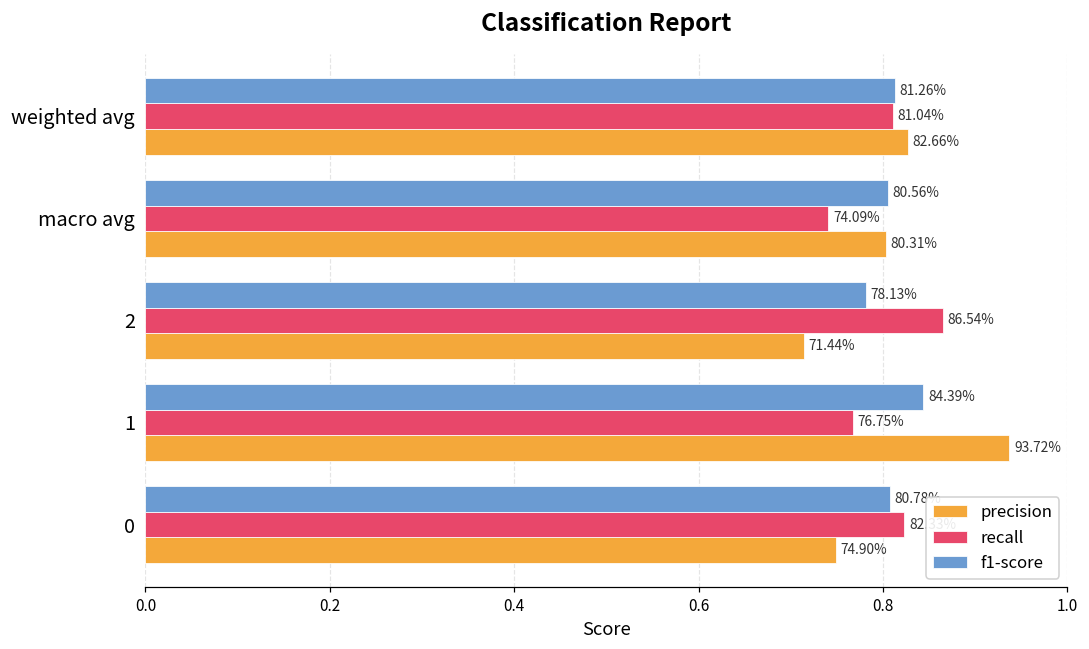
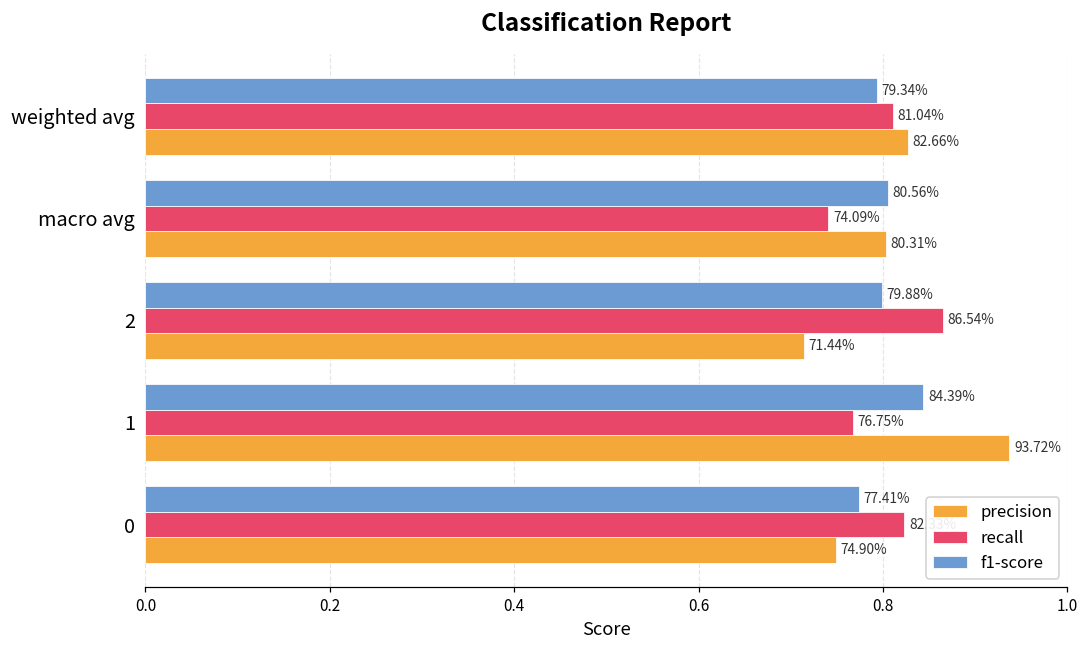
  {
    "precision": {
      "weighted avg": "82.66%",
      "macro avg": "80.31%",
      "2": "71.44%",
      "1": "93.72%",
      "0": "74.90%"
    },
    "recall": {
      "weighted avg": "81.04%",
      "macro avg": "74.09%",
      "2": "86.54%",
      "1": "76.75%"
    },
    "f1-score": {
-     "weighted avg": "81.26%",
+     "weighted avg": "79.34%",
      "macro avg": "80.56%",
-     "2": "78.13%",
+     "2": "79.88%",
      "1": "84.39%",
-     "0": "0.81"
+     "0": "0.77"
    }
  }
